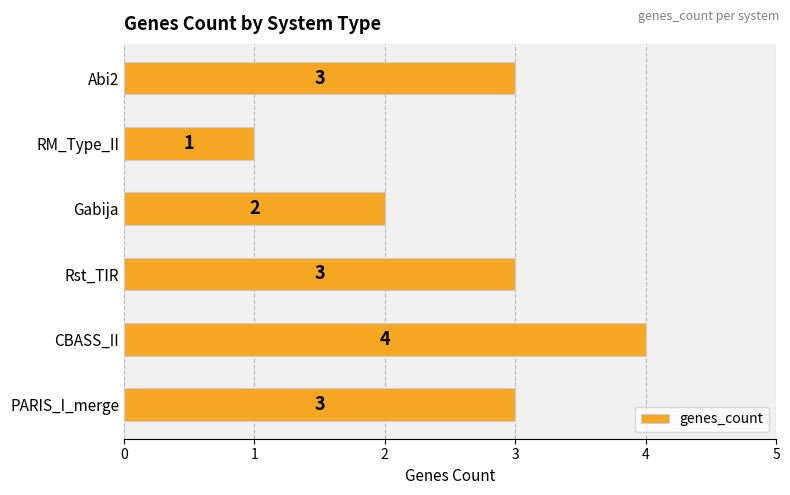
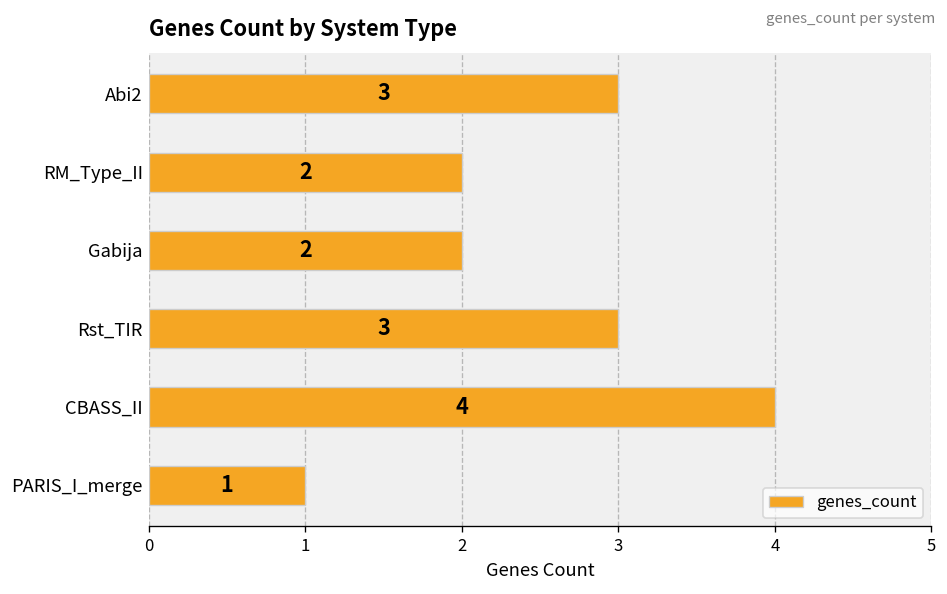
  {
    "Abi2": 3,
-   "RM_Type_II": 1,
+   "RM_Type_II": 2,
    "Gabija": 2,
    "Rst_TIR": 3,
    "CBASS_II": 4,
-   "PARIS_I_merge": 3
+   "PARIS_I_merge": 1
  }
